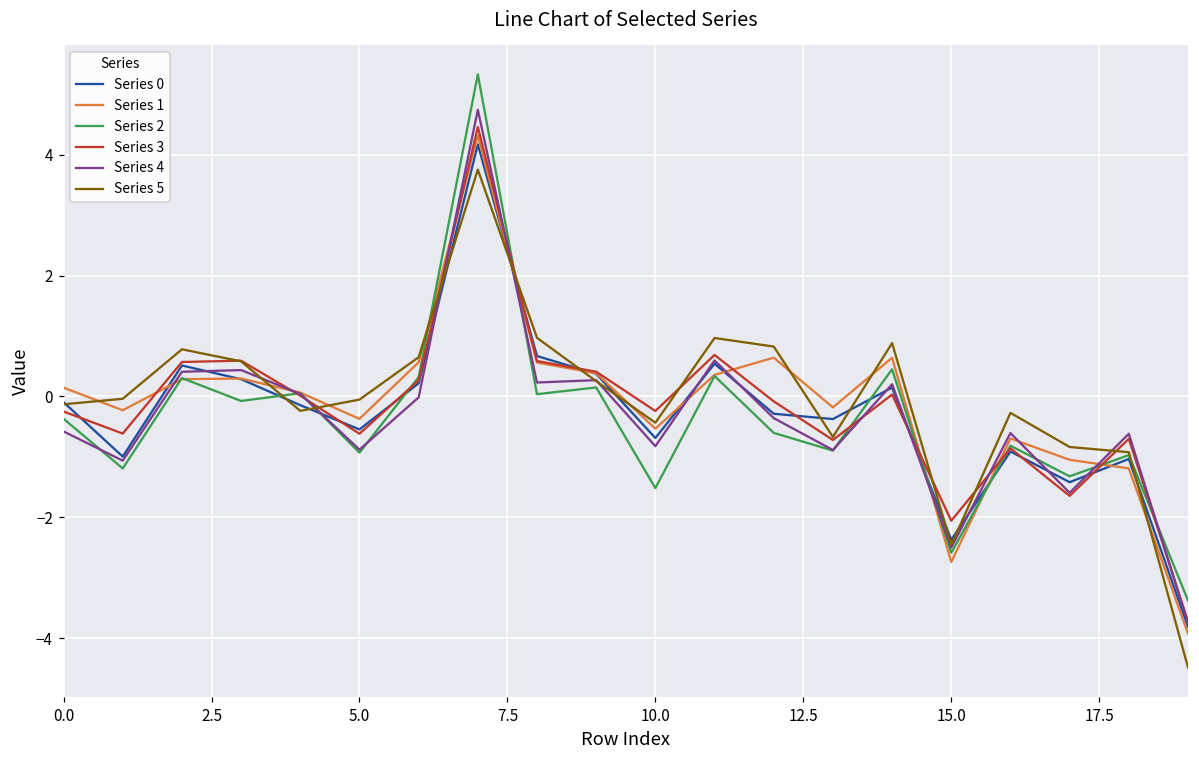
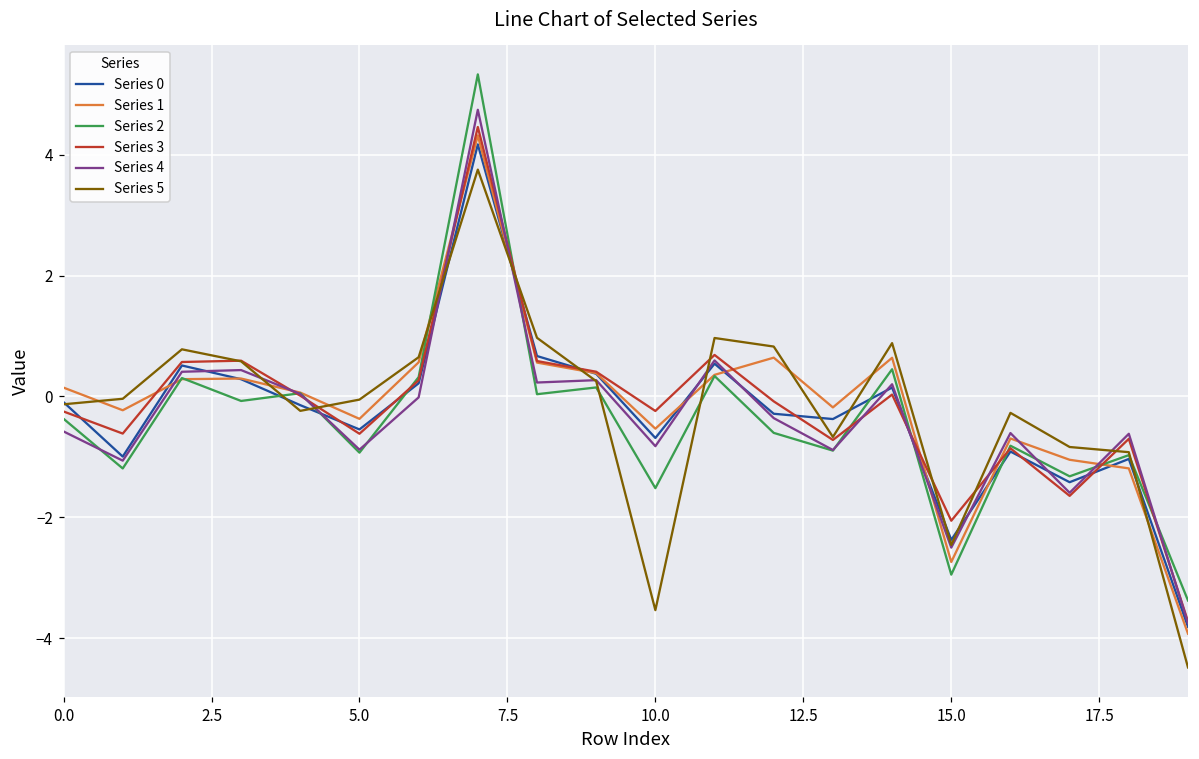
  {
    "Series 0": {
      "5.0": -0.5,
      "10.0": -0.7,
      "15.0": -2.4
    },
    "Series 1": {
      "0.0": 0.1,
      "5.0": -0.4,
      "10.0": -0.5,
      "15.0": -2.7
    },
    "Series 2": {
      "0.0": -0.4,
      "5.0": -0.9,
      "10.0": -1.5,
-     "15.0": -2.6
+     "15.0": -2.9
    },
    "Series 3": {
      "0.0": -0.2,
      "5.0": -0.6,
      "10.0": -0.2,
      "15.0": -2.1
    },
    "Series 4": {
      "0.0": -0.6,
      "5.0": -0.9,
      "10.0": -0.8
    },
    "Series 5": {
      "5.0": -0.1,
-     "10.0": -0.4
+     "10.0": -3.5
    }
  }
